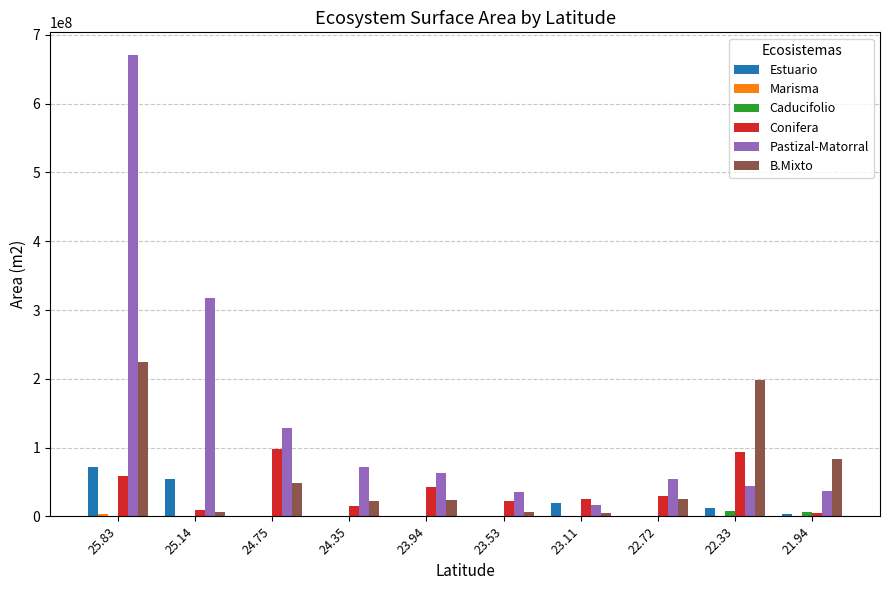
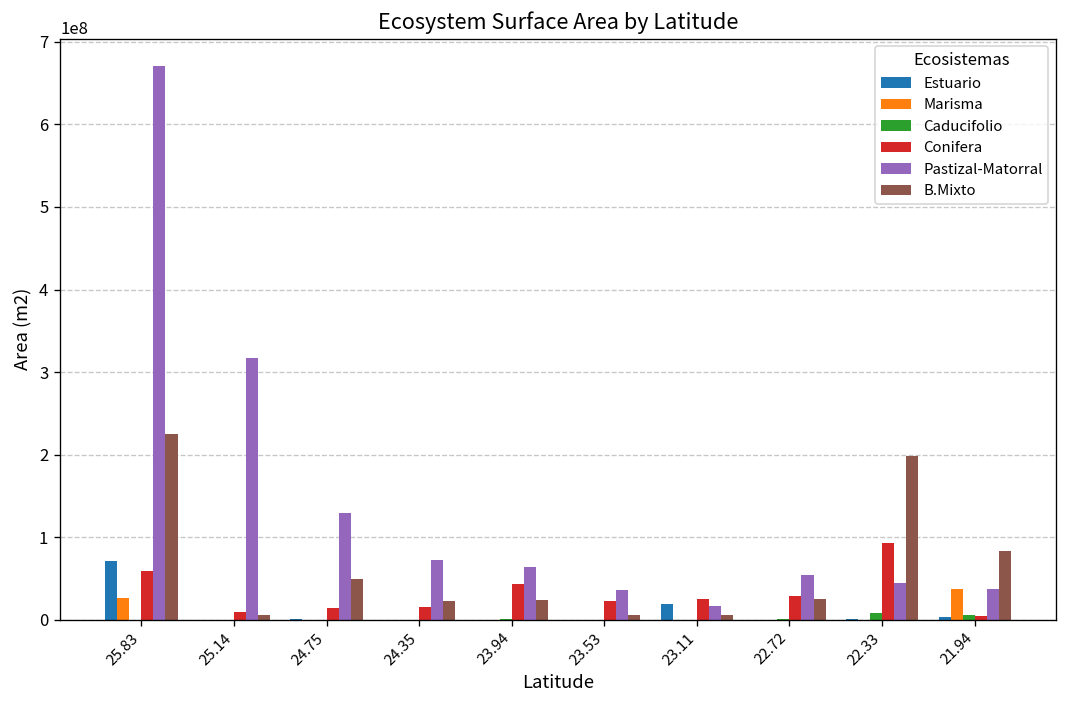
  {
    "Estuario": {
      "25.83": 70000000,
-     "25.14": 50000000,
+     "25.14": 0,
      "23.94": 0,
      "23.53": 0,
      "23.11": 20000000,
      "22.72": 0,
-     "22.33": 10000000
+     "22.33": 0
    },
    "Marisma": {
-     "25.83": 0,
+     "25.83": 30000000,
      "25.14": 0,
      "24.75": 0,
      "24.35": 0,
      "23.94": 0,
      "23.53": 0,
      "23.11": 0,
      "22.72": 0,
      "22.33": 0,
-     "21.94": 0
+     "21.94": 40000000
    },
    "Caducifolio": {
      "25.83": 0,
      "25.14": 0,
      "24.75": 0,
      "23.53": 0,
      "22.33": 10000000,
      "21.94": 10000000
    },
    "Conifera": {
      "25.83": 60000000,
      "25.14": 10000000,
-     "24.75": 100000000,
+     "24.75": 10000000,
      "24.35": 20000000,
      "23.94": 40000000,
      "23.53": 20000000,
      "23.11": 30000000,
      "22.72": 30000000,
      "22.33": 90000000,
      "21.94": 0
    },
    "Pastizal-Matorral": {
      "25.83": 670000000,
      "25.14": 320000000,
      "24.75": 130000000,
      "24.35": 70000000,
      "23.94": 60000000,
      "23.53": 40000000,
      "23.11": 20000000,
      "22.72": 50000000,
      "22.33": 40000000,
      "21.94": 40000000
    },
    "B.Mixto": {
      "25.83": 230000000,
      "25.14": 10000000,
      "24.75": 50000000,
      "24.35": 20000000,
      "23.94": 20000000,
      "23.53": 10000000,
      "23.11": 10000000,
      "22.72": 20000000,
      "22.33": 200000000,
      "21.94": 80000000
    }
  }
